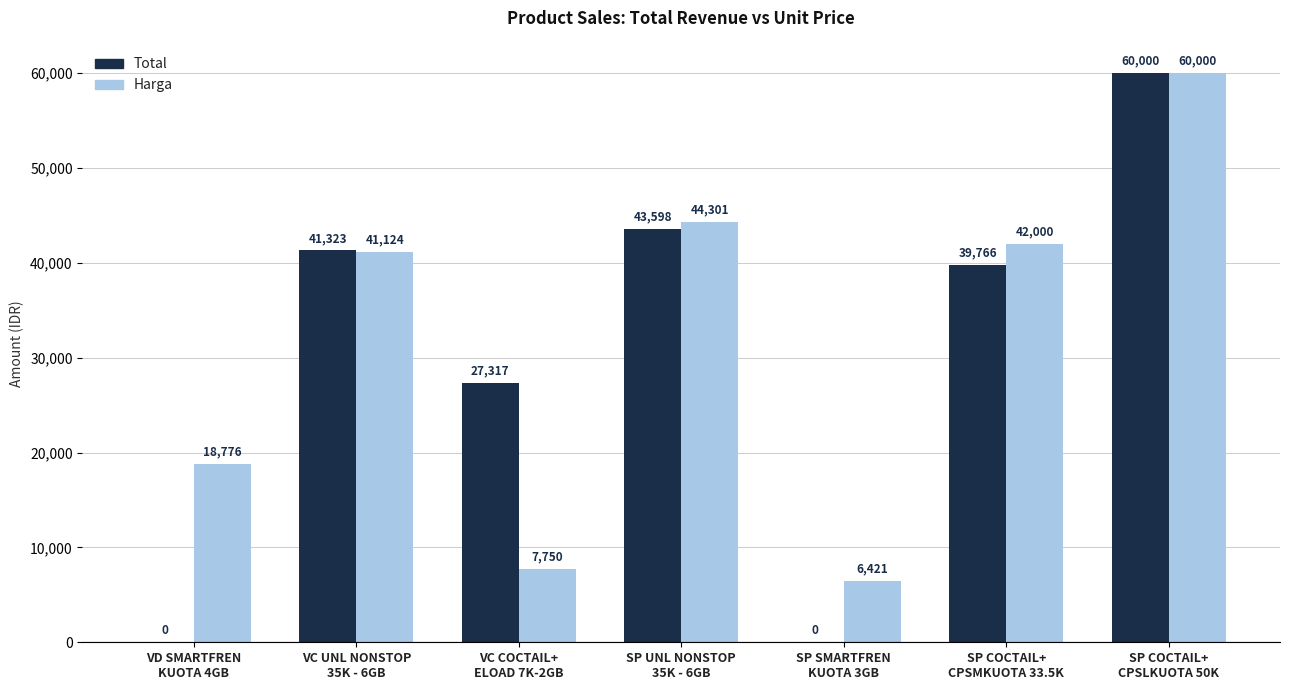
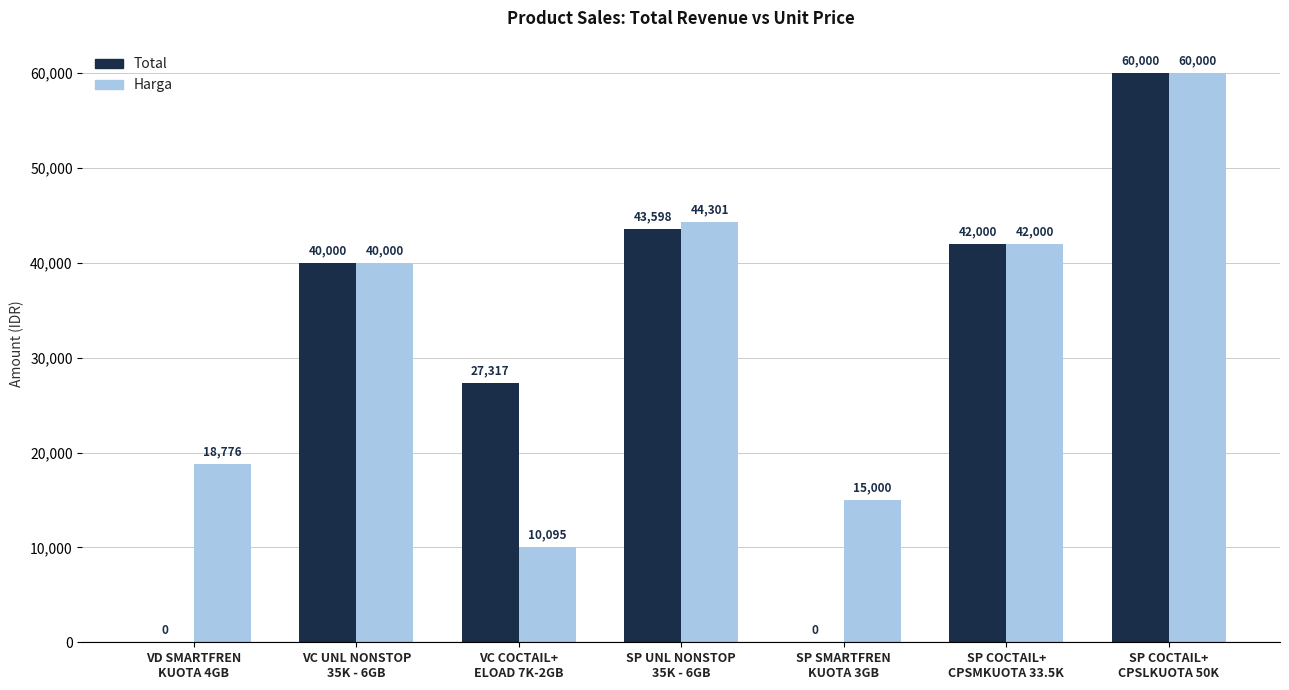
  {
    "Total": {
      "VD SMARTFREN KUOTA 4GB": "0",
-     "VC UNL NONSTOP 35K - 6GB": "41,323",
+     "VC UNL NONSTOP 35K - 6GB": "40,000",
      "VC COCTAIL+ ELOAD 7K-2GB": "27,317",
      "SP UNL NONSTOP 35K - 6GB": "43,598",
      "SP SMARTFREN KUOTA 3GB": "0",
-     "SP COCTAIL+ CPSMKUOTA 33.5K": "39,766",
+     "SP COCTAIL+ CPSMKUOTA 33.5K": "42,000",
      "SP COCTAIL+ CPSLKUOTA 50K": "60,000"
    },
    "Harga": {
      "VD SMARTFREN KUOTA 4GB": "18,776",
-     "VC UNL NONSTOP 35K - 6GB": "41,124",
-     "VC COCTAIL+ ELOAD 7K-2GB": "7,750",
+     "VC UNL NONSTOP 35K - 6GB": "40,000",
+     "VC COCTAIL+ ELOAD 7K-2GB": "10,095",
      "SP UNL NONSTOP 35K - 6GB": "44,301",
-     "SP SMARTFREN KUOTA 3GB": "6,421",
+     "SP SMARTFREN KUOTA 3GB": "15,000",
      "SP COCTAIL+ CPSMKUOTA 33.5K": "42,000",
      "SP COCTAIL+ CPSLKUOTA 50K": "60,000"
    }
  }
